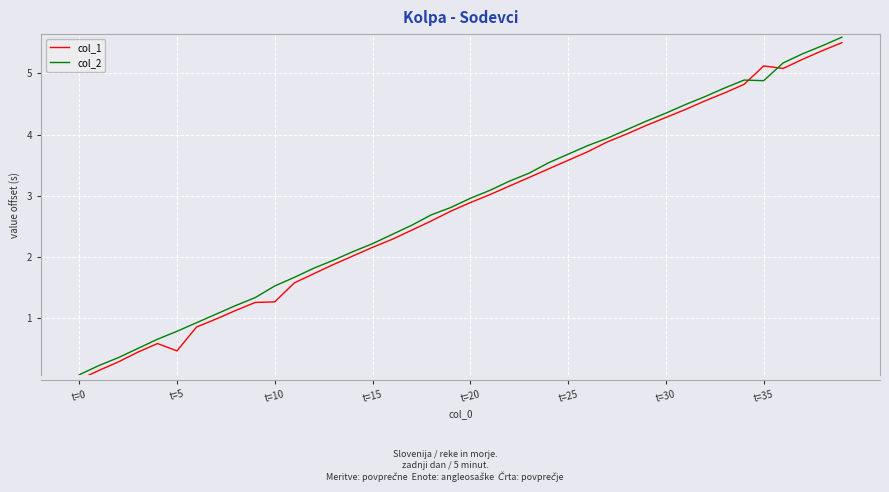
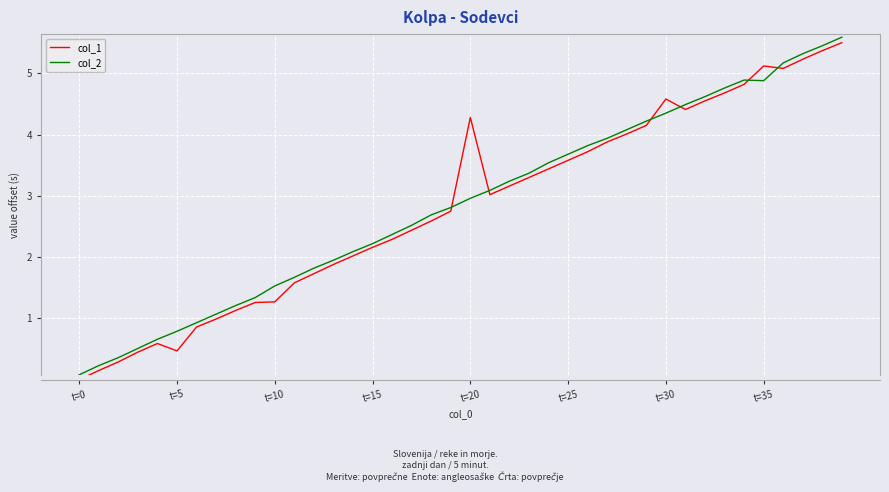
  {
    "col_1": {
      "t=5": 0.5,
      "t=10": 1.3,
      "t=15": 2.2,
-     "t=20": 2.9,
+     "t=20": 4.3,
      "t=25": 3.6,
-     "t=30": 4.3,
+     "t=30": 4.6,
      "t=35": 5.1
    },
    "col_2": {
      "t=0": 0.1,
      "t=5": 0.8,
      "t=10": 1.5,
      "t=15": 2.2,
      "t=20": 3.0,
      "t=25": 3.7,
      "t=30": 4.3,
      "t=35": 4.9
    }
  }
